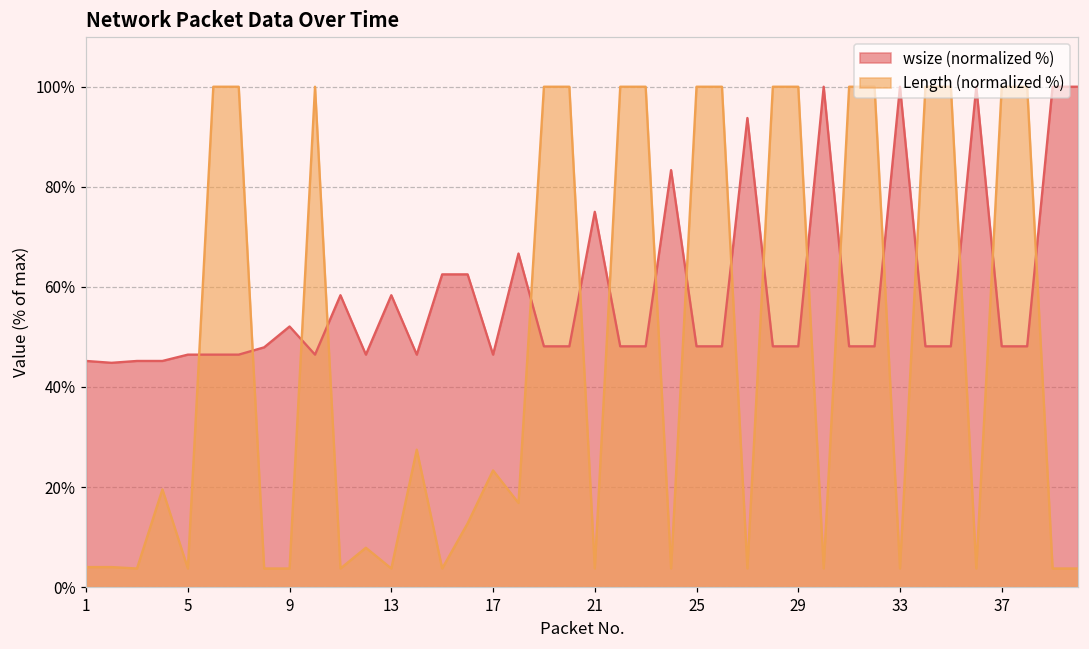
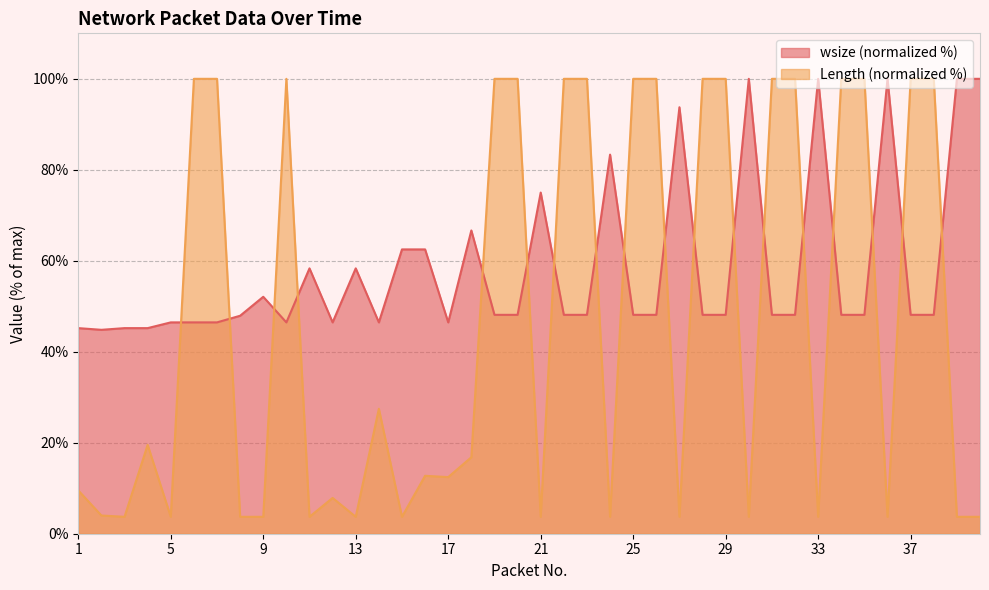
  {
    "wsize (normalized %)": {
      "1": "45%",
      "5": "46%",
      "9": "52%",
      "13": "58%",
      "17": "46%",
      "21": "75%",
      "25": "48%",
      "29": "48%",
      "37": "48%"
    },
    "Length (normalized %)": {
-     "1": "4%",
+     "1": "10%",
      "5": "4%",
      "9": "4%",
      "13": "4%",
-     "17": "23%",
+     "17": "12%",
      "21": "4%",
      "25": "100%",
      "29": "100%",
      "33": "4%"
    }
  }
